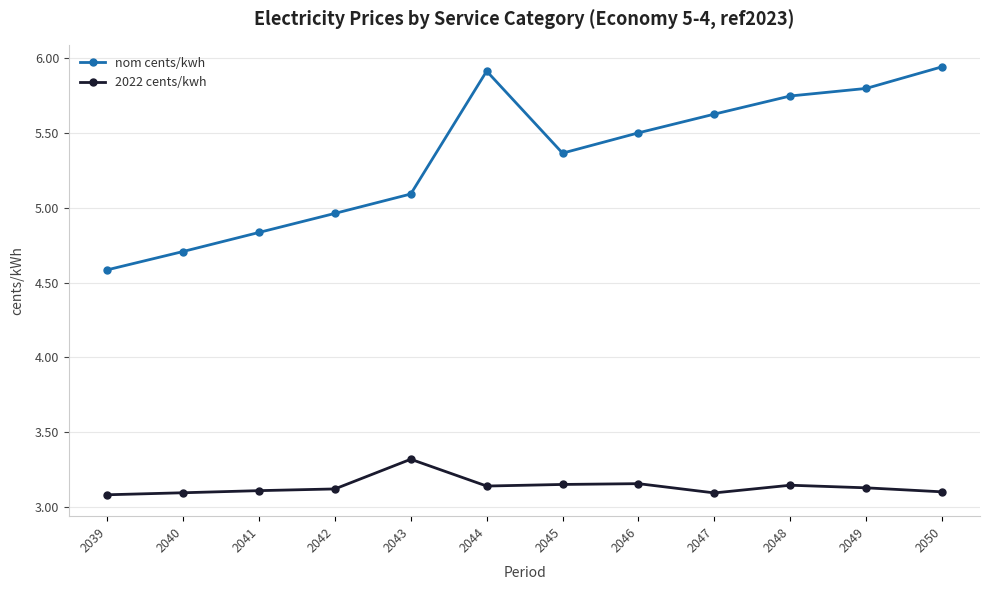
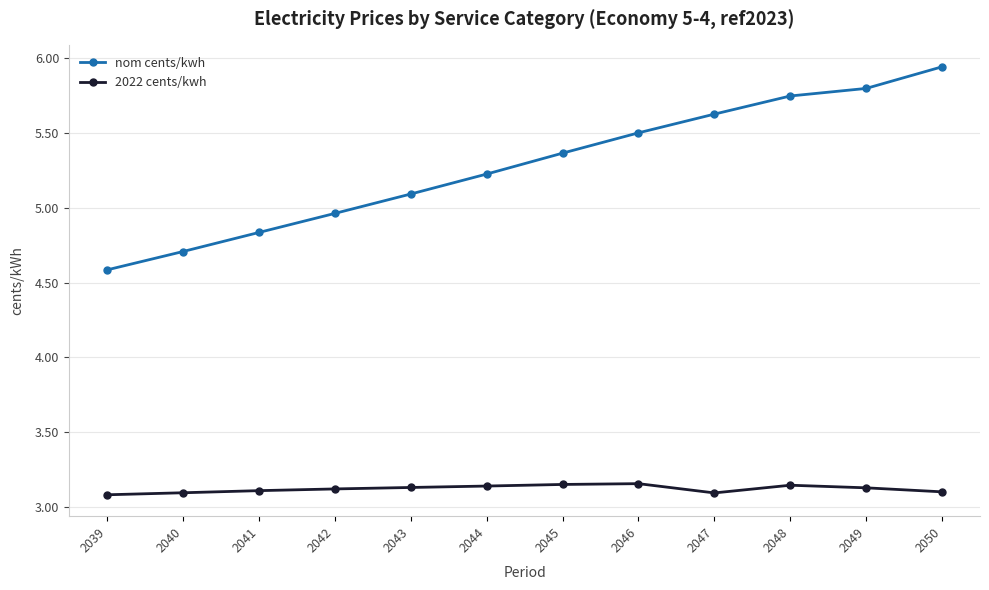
  {
    "nom cents/kwh": {
      "2039": 4.58,
      "2040": 4.71,
      "2041": 4.84,
      "2042": 4.96,
      "2043": 5.09,
-     "2044": 5.91,
+     "2044": 5.23,
      "2045": 5.37,
      "2046": 5.50,
      "2047": 5.63,
      "2048": 5.75,
      "2049": 5.80,
      "2050": 5.94
    },
    "2022 cents/kwh": {
      "2039": 3.08,
      "2040": 3.09,
      "2041": 3.11,
      "2042": 3.12,
-     "2043": 3.32,
+     "2043": 3.13,
      "2044": 3.14,
      "2045": 3.15,
      "2046": 3.15,
      "2047": 3.09,
      "2048": 3.14,
      "2049": 3.13,
      "2050": 3.10
    }
  }
